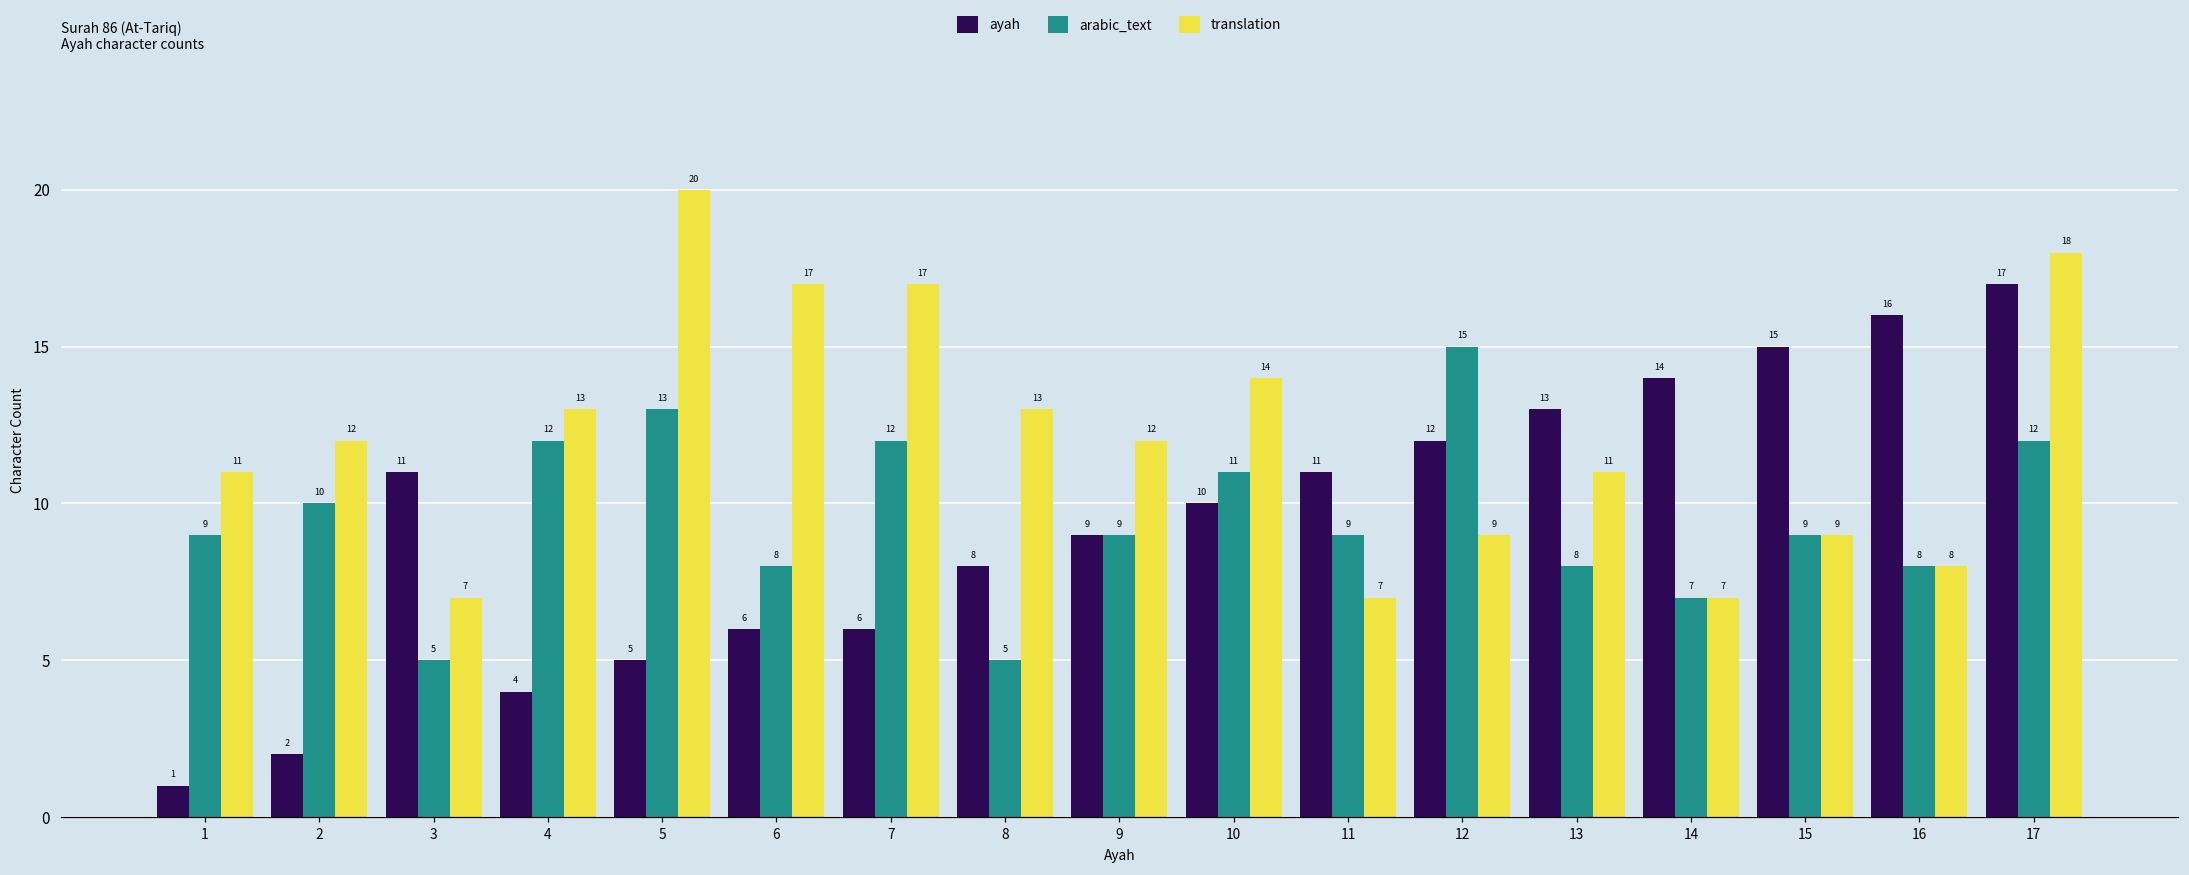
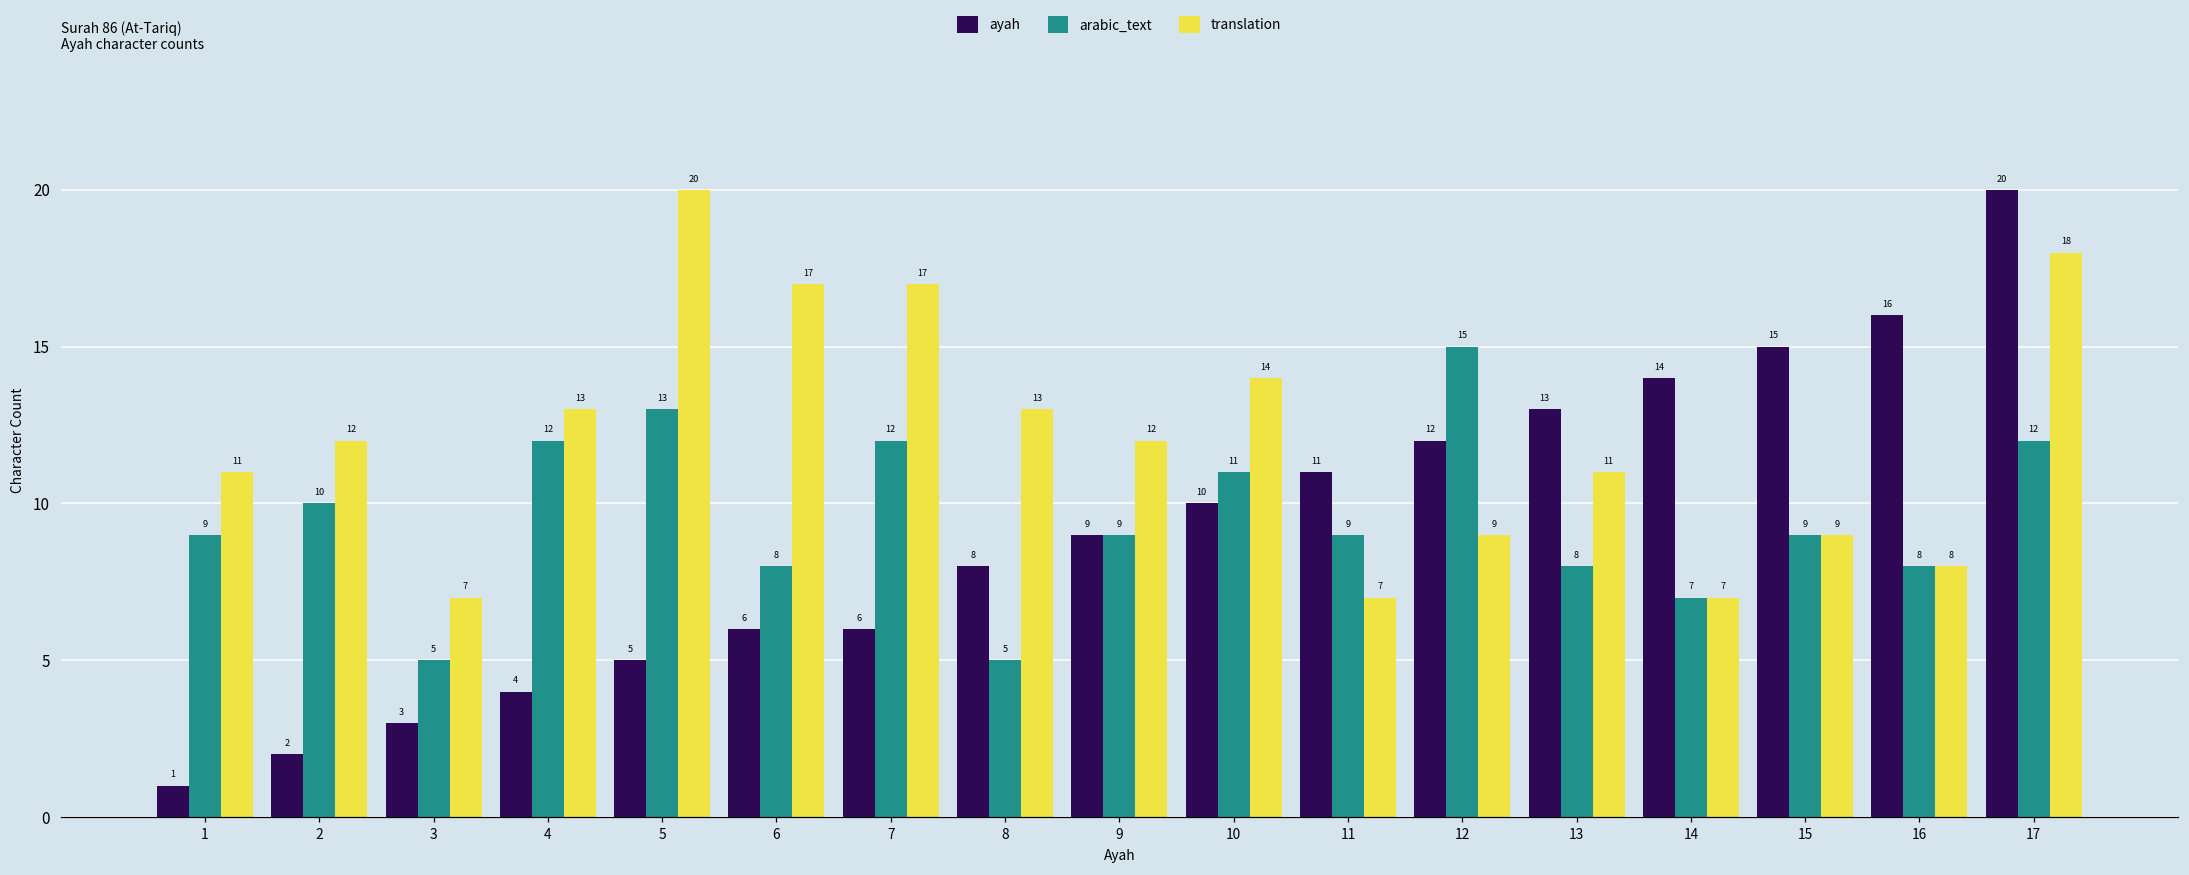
  {
    "ayah": {
      "1": 1,
      "2": 2,
-     "3": 11,
+     "3": 3,
      "4": 4,
      "5": 5,
      "6": 6,
      "7": 6,
      "8": 8,
      "9": 9,
      "10": 10,
      "11": 11,
      "12": 12,
      "13": 13,
      "14": 14,
      "15": 15,
      "16": 16,
-     "17": 17
+     "17": 20
    },
    "arabic_text": {
      "1": 9,
      "2": 10,
      "3": 5,
      "4": 12,
      "5": 13,
      "6": 8,
      "7": 12,
      "8": 5,
      "9": 9,
      "10": 11,
      "11": 9,
      "12": 15,
      "13": 8,
      "14": 7,
      "15": 9,
      "16": 8,
      "17": 12
    },
    "translation": {
      "1": 11,
      "2": 12,
      "3": 7,
      "4": 13,
      "5": 20,
      "6": 17,
      "7": 17,
      "8": 13,
      "9": 12,
      "10": 14,
      "11": 7,
      "12": 9,
      "13": 11,
      "14": 7,
      "15": 9,
      "16": 8,
      "17": 18
    }
  }
